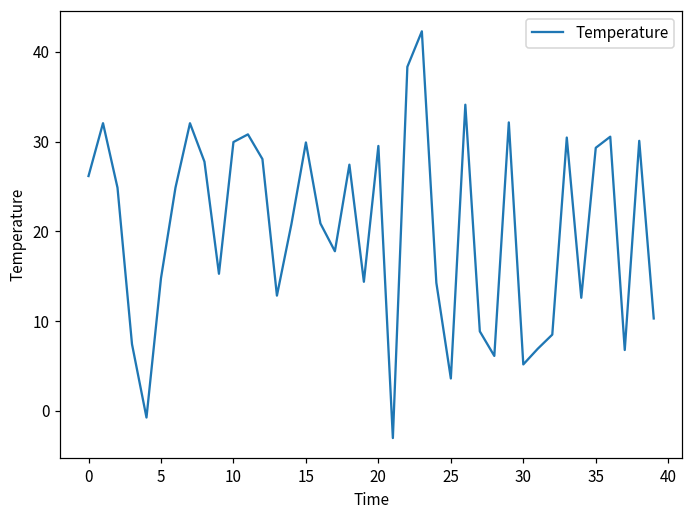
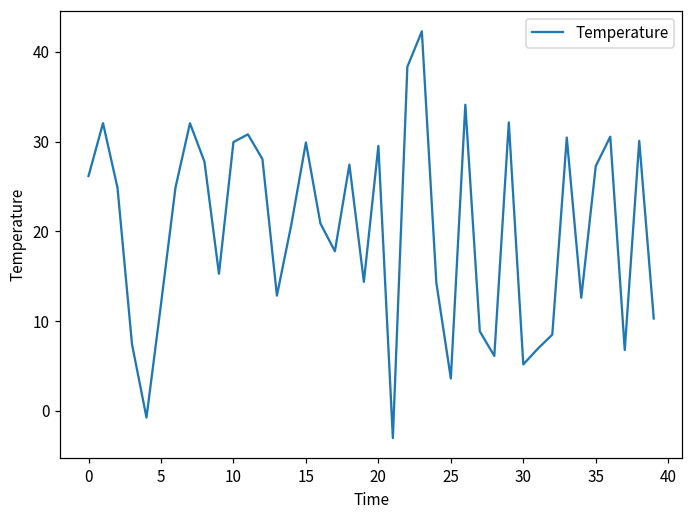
  {
    "0": 26,
-   "5": 15,
+   "5": 12,
    "10": 30,
    "15": 30,
    "20": 30,
    "25": 4,
    "30": 5,
-   "35": 29
+   "35": 27
  }
